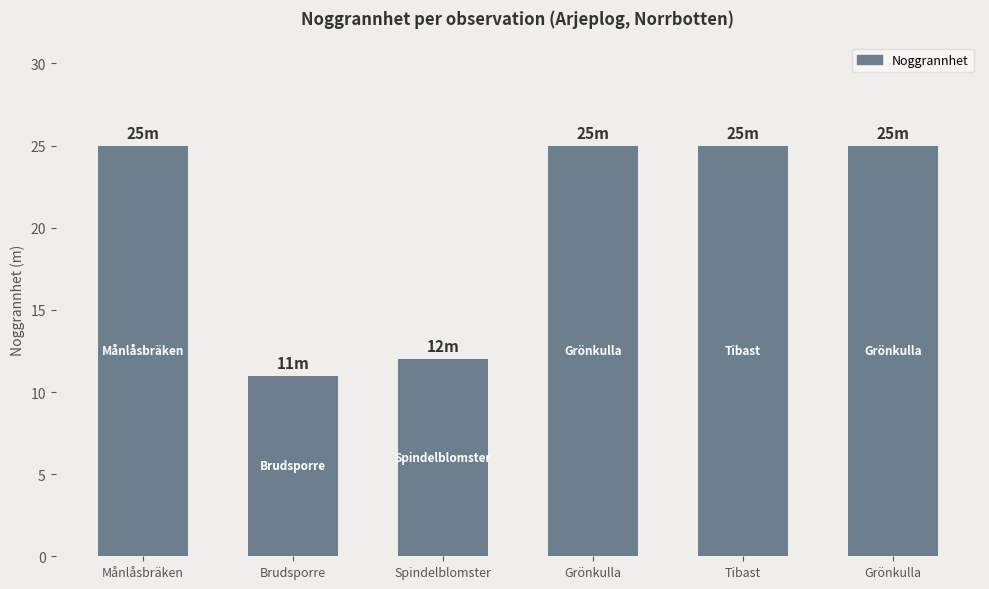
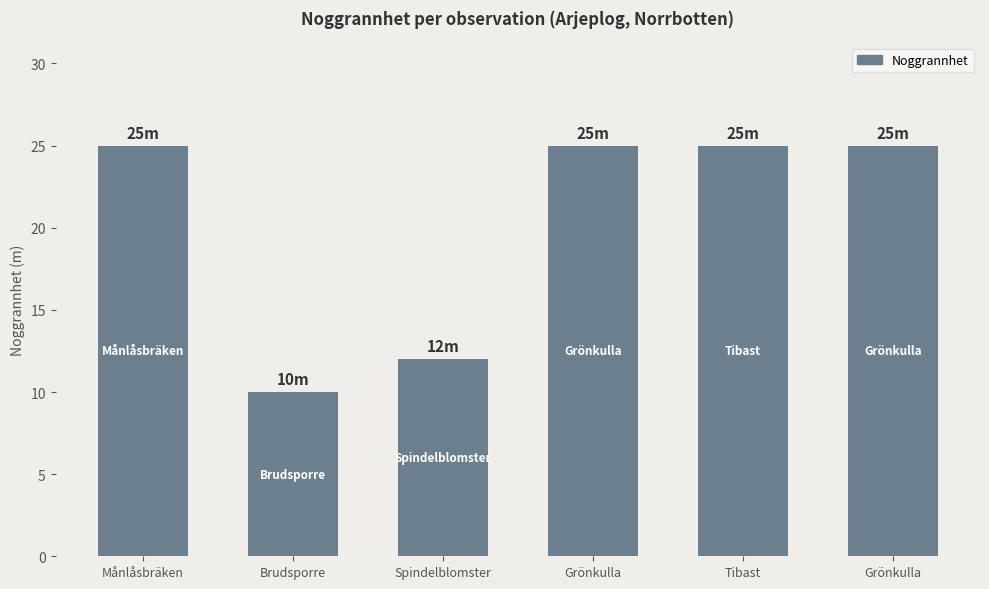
  {
    "Månlåsbräken": "25m",
-   "Brudsporre": "11m",
+   "Brudsporre": "10m",
    "Spindelblomster": "12m",
    "Tibast": "25m"
  }
